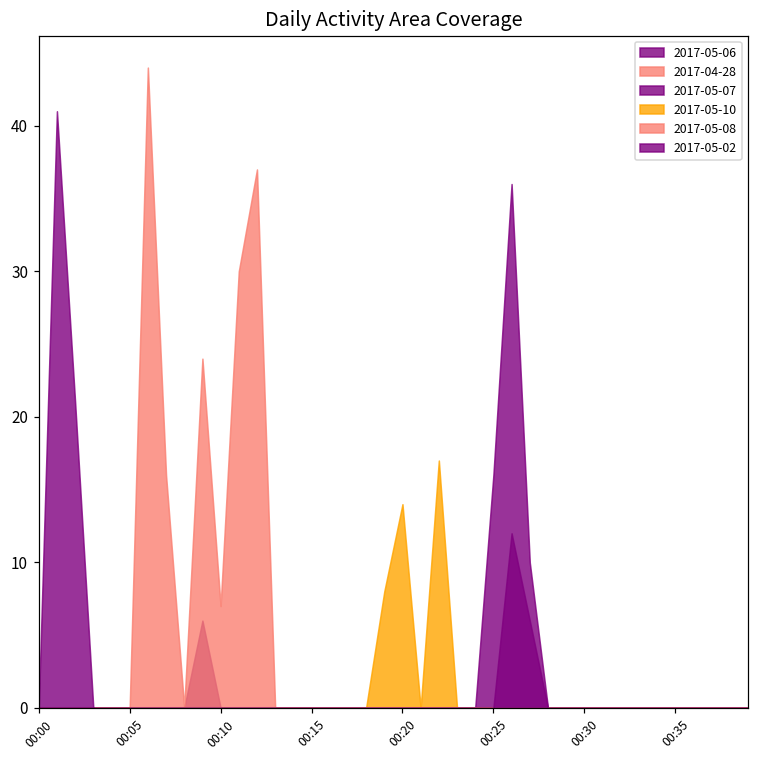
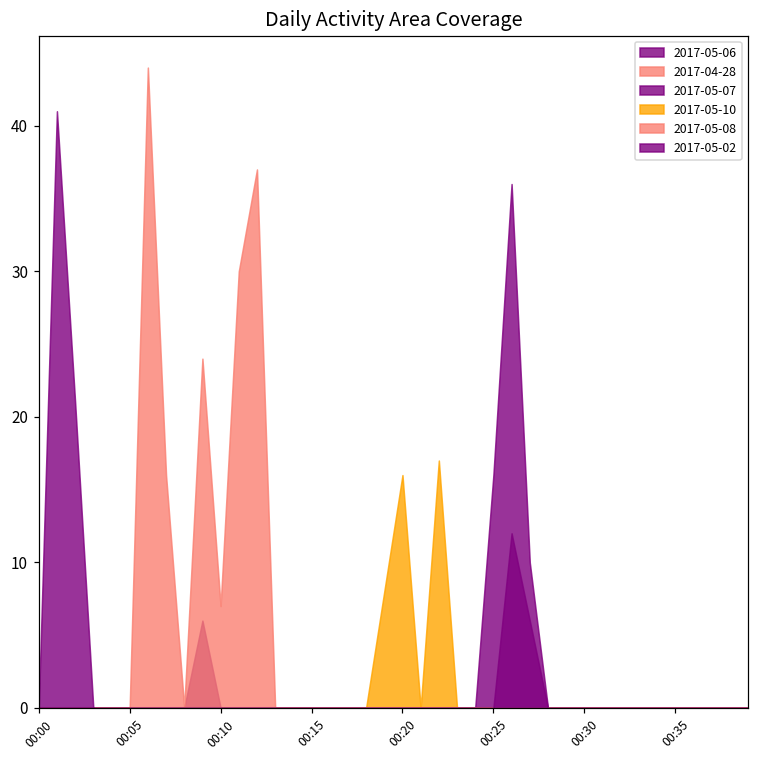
  {
    "2017-05-10": {
-     "00:20": 14
+     "00:20": 16
    }
  }
